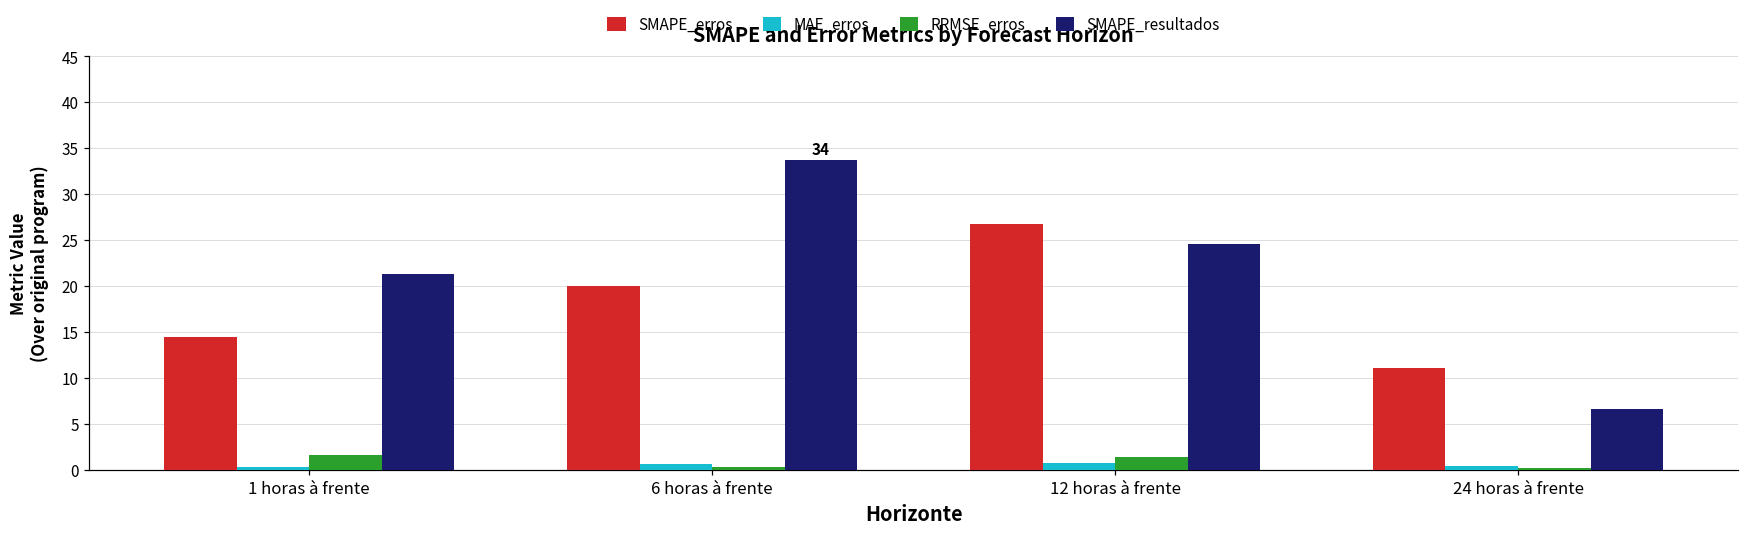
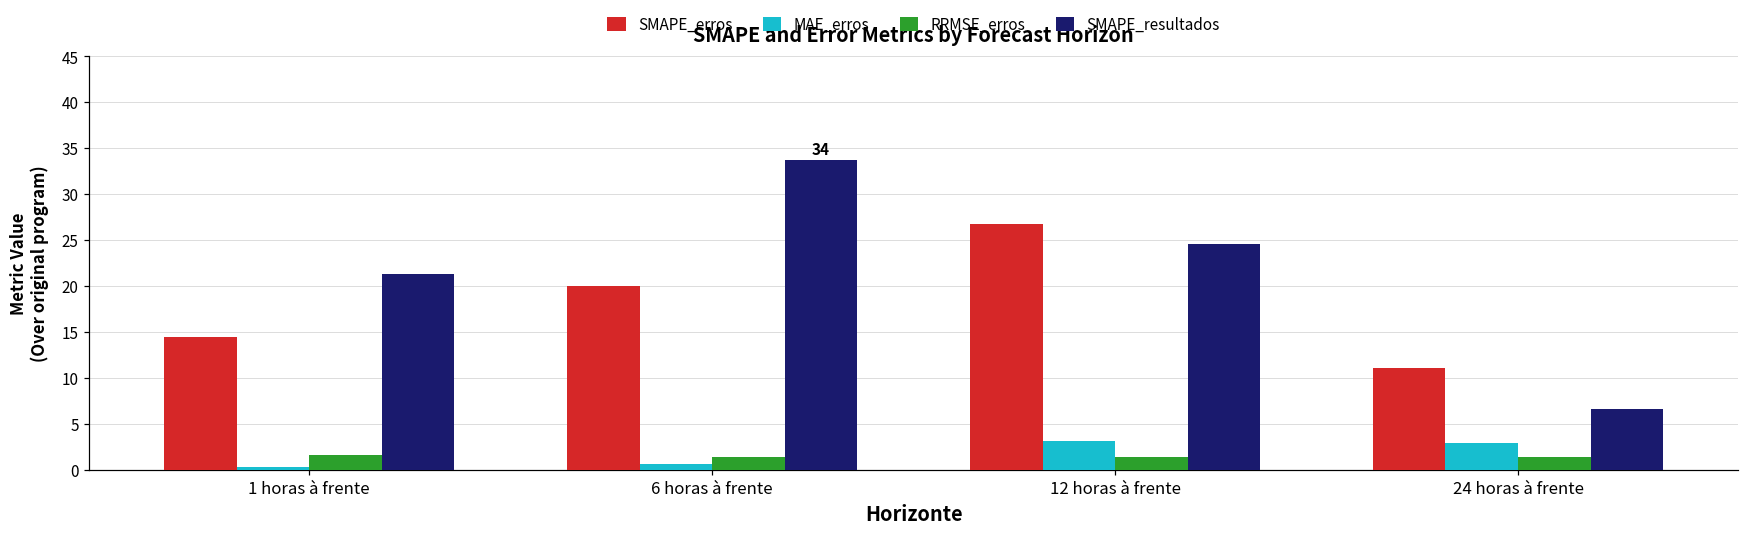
  {
    "SMAPE_erros": {
      "1 horas à frente": 14,
      "6 horas à frente": 20,
      "12 horas à frente": 27,
      "24 horas à frente": 11
    },
    "MAE_erros": {
      "6 horas à frente": 1,
-     "12 horas à frente": 1,
-     "24 horas à frente": 0
+     "12 horas à frente": 3,
+     "24 horas à frente": 3
    },
    "RRMSE_erros": {
      "1 horas à frente": 2,
-     "6 horas à frente": 0,
+     "6 horas à frente": 1,
      "12 horas à frente": 1,
-     "24 horas à frente": 0
+     "24 horas à frente": 1
    },
    "SMAPE_resultados": {
      "6 horas à frente": 34
    }
  }
